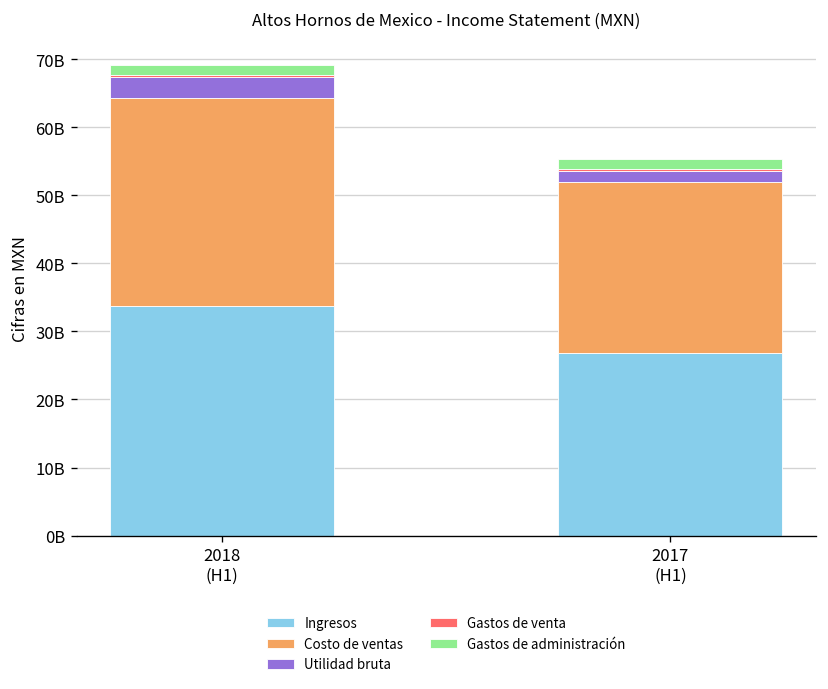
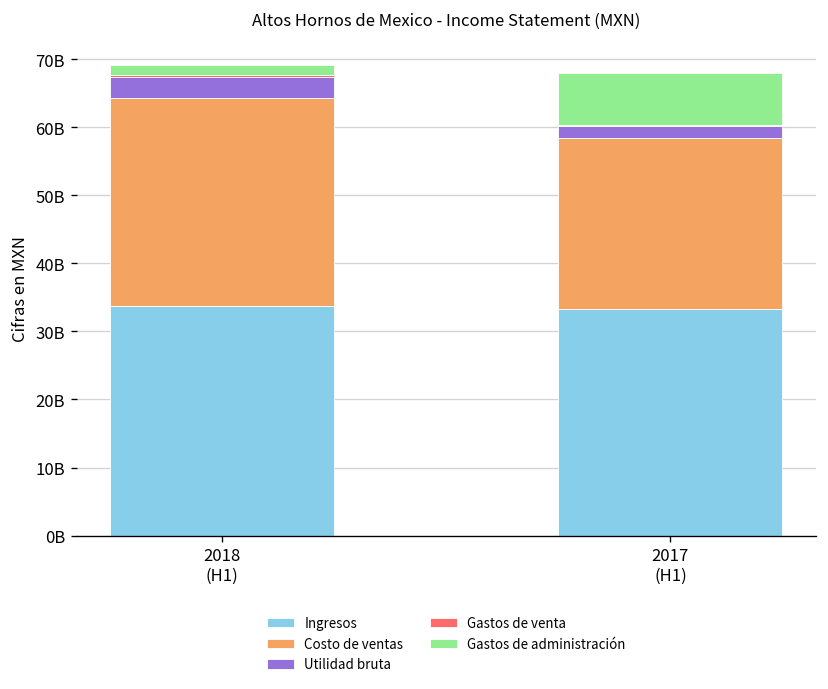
  {
    "Ingresos": {
      "2018 (H1)": 34000000000,
-     "2017 (H1)": 27000000000
+     "2017 (H1)": 33000000000
    },
    "Utilidad bruta": {
      "2018 (H1)": 3000000000,
      "2017 (H1)": 2000000000
    },
    "Gastos de administración": {
      "2018 (H1)": 1000000000,
-     "2017 (H1)": 1000000000
+     "2017 (H1)": 8000000000
    }
  }
